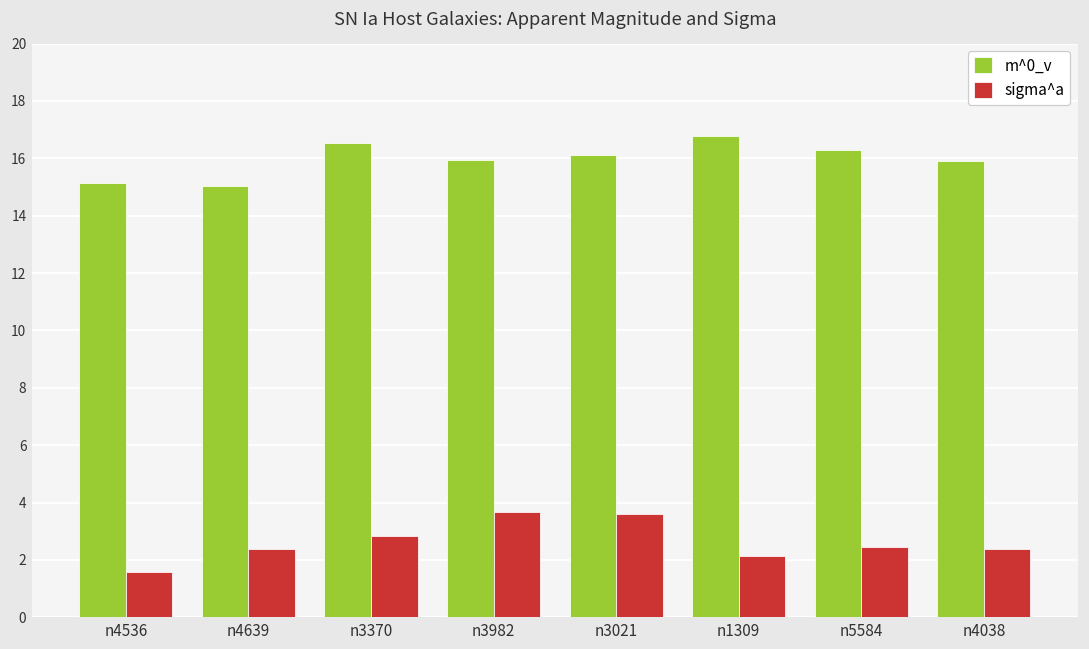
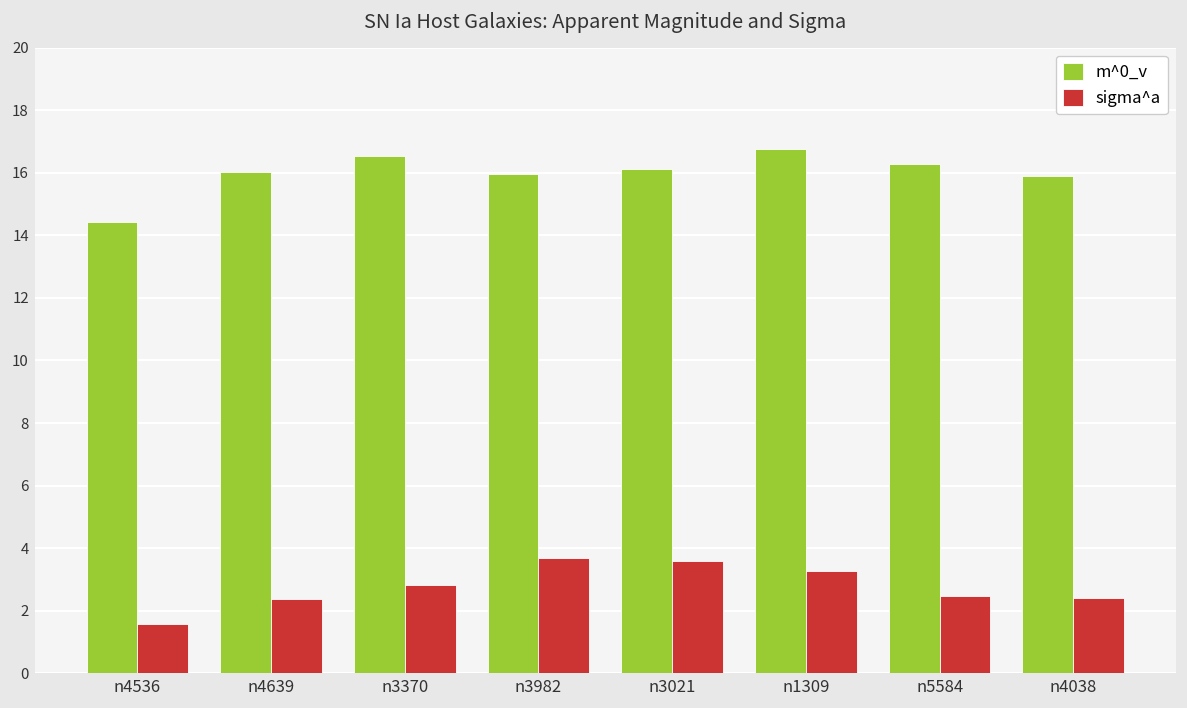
  {
    "m^0_v": {
-     "n4536": 15.1,
-     "n4639": 15.0,
+     "n4536": 14.4,
+     "n4639": 16.0,
      "n3370": 16.5,
      "n3982": 16.0,
      "n3021": 16.1,
      "n1309": 16.8,
      "n5584": 16.3,
      "n4038": 15.9
    },
    "sigma^a": {
      "n4536": 1.6,
      "n4639": 2.4,
      "n3370": 2.8,
      "n3982": 3.7,
      "n3021": 3.6,
-     "n1309": 2.1,
+     "n1309": 3.3,
      "n5584": 2.5,
      "n4038": 2.4
    }
  }
